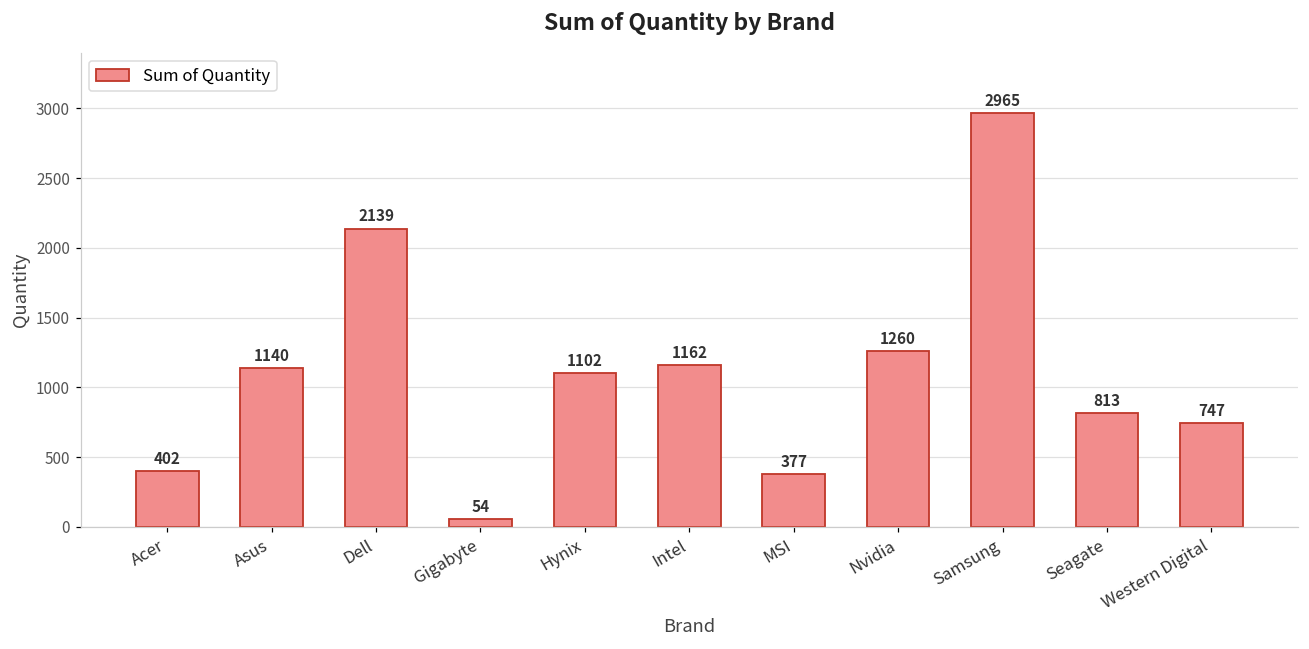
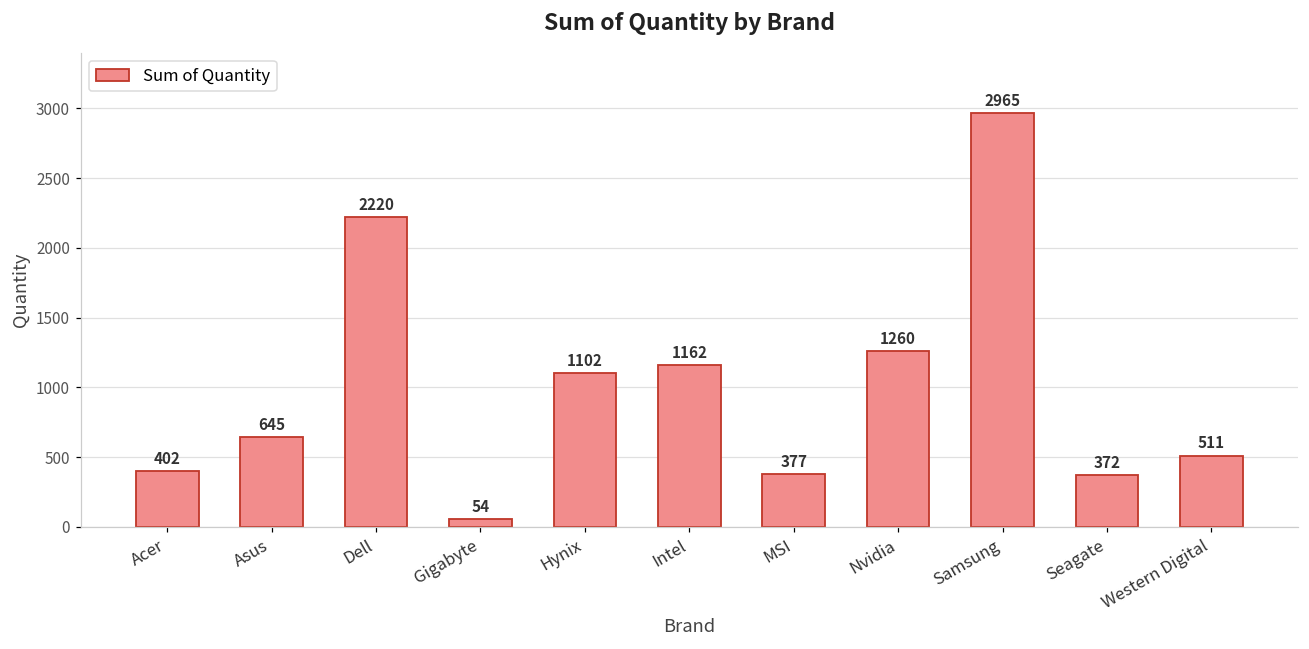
  {
    "Acer": 402,
-   "Asus": 1140,
-   "Dell": 2139,
+   "Asus": 645,
+   "Dell": 2220,
    "Gigabyte": 54,
    "Hynix": 1102,
    "Intel": 1162,
    "MSI": 377,
    "Nvidia": 1260,
    "Samsung": 2965,
-   "Seagate": 813,
-   "Western Digital": 747
+   "Seagate": 372,
+   "Western Digital": 511
  }
